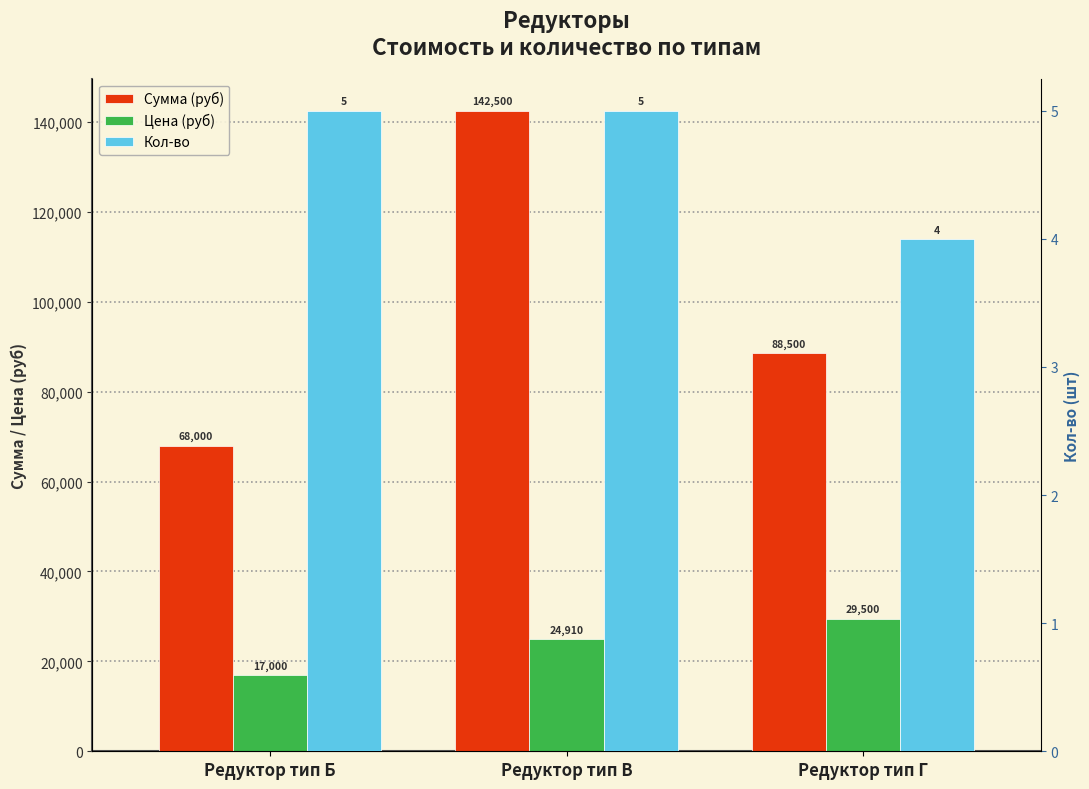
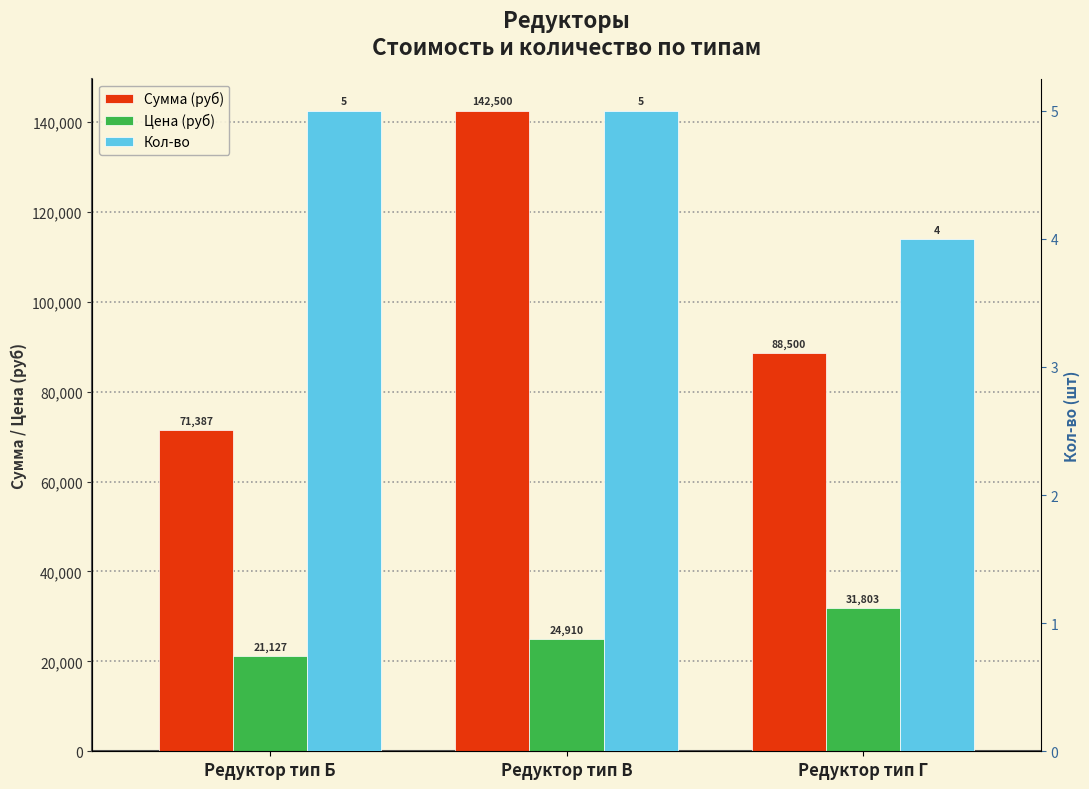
  {
    "Сумма (руб)": {
-     "Редуктор тип Б": "68,000",
+     "Редуктор тип Б": "71,387",
      "Редуктор тип В": "142,500",
      "Редуктор тип Г": "88,500"
    },
    "Цена (руб)": {
-     "Редуктор тип Б": "17,000",
+     "Редуктор тип Б": "21,127",
      "Редуктор тип В": "24,910",
-     "Редуктор тип Г": "29,500"
+     "Редуктор тип Г": "31,803"
    },
    "Кол-во": {
      "Редуктор тип Б": "5",
      "Редуктор тип В": "5",
      "Редуктор тип Г": "4"
    }
  }
